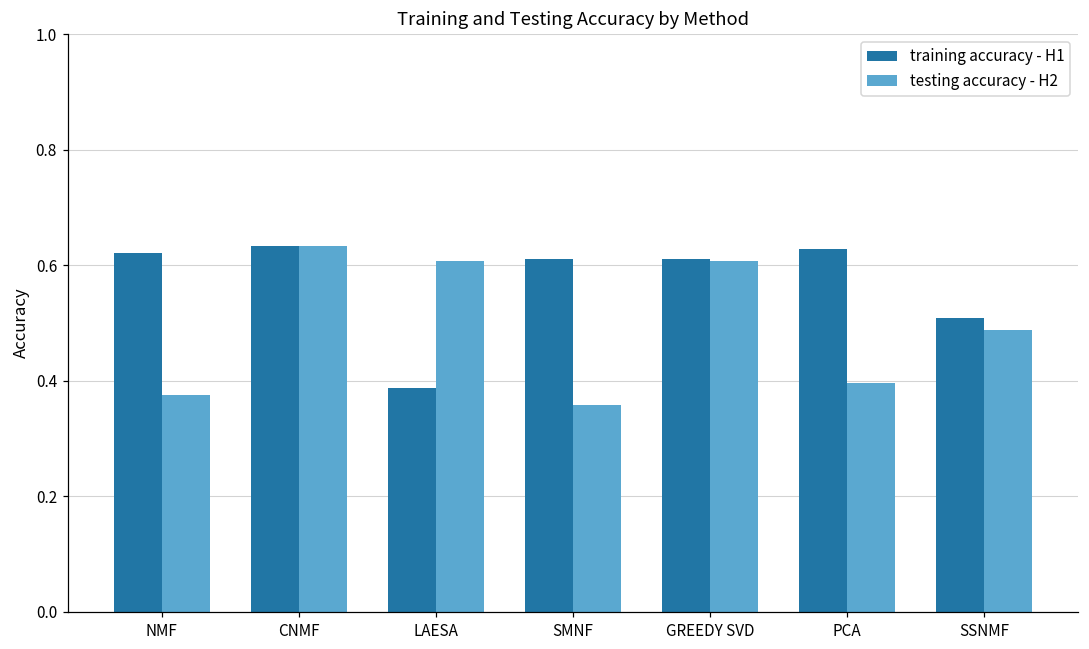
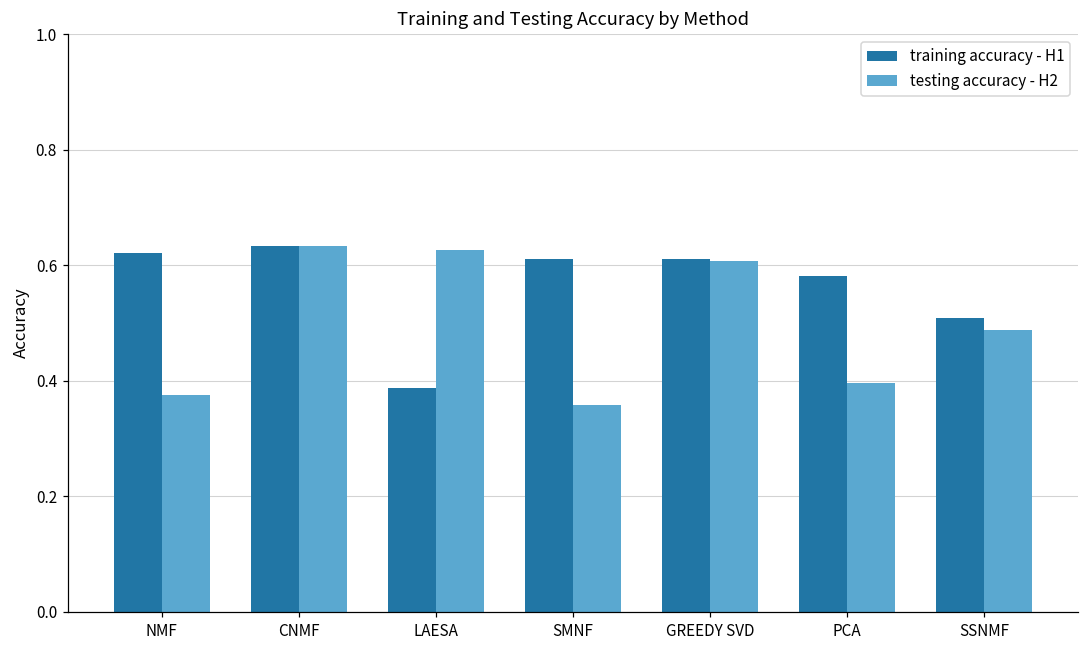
  {
    "training accuracy - H1": {
      "NMF": 0.62,
      "CNMF": 0.63,
      "LAESA": 0.39,
      "SMNF": 0.61,
      "GREEDY SVD": 0.61,
-     "PCA": 0.63,
+     "PCA": 0.58,
      "SSNMF": 0.51
    },
    "testing accuracy - H2": {
      "NMF": 0.38,
      "CNMF": 0.63,
-     "LAESA": 0.61,
+     "LAESA": 0.63,
      "SMNF": 0.36,
      "GREEDY SVD": 0.61,
      "PCA": 0.40,
      "SSNMF": 0.49
    }
  }
